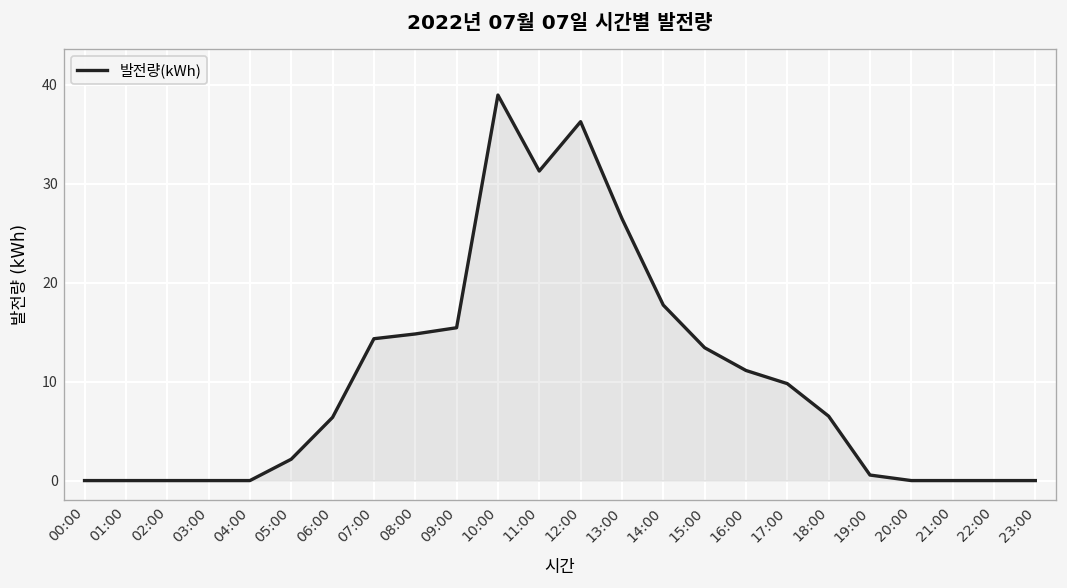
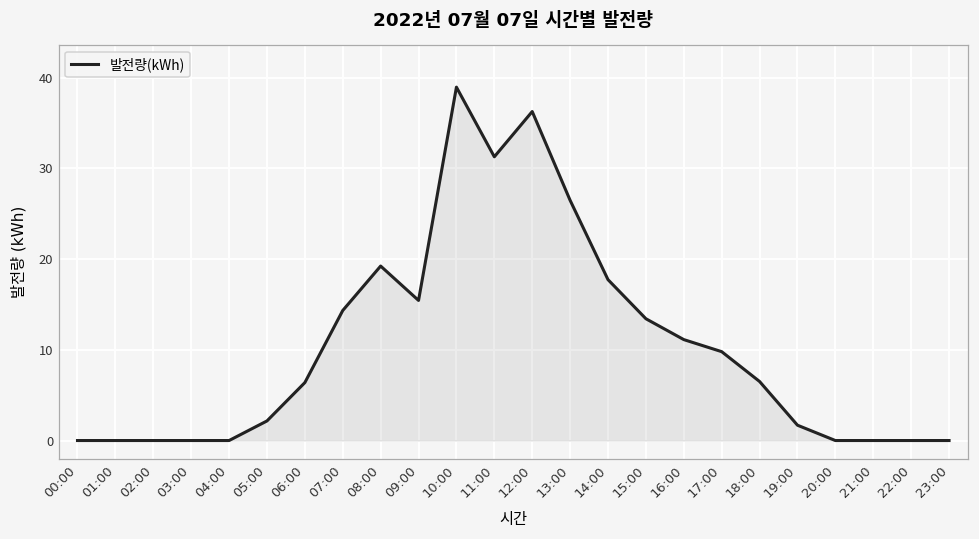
  {
    "00:00": 0,
    "01:00": 0,
    "02:00": 0,
    "03:00": 0,
    "04:00": 0,
    "05:00": 2,
    "06:00": 6,
    "07:00": 14,
-   "08:00": 15,
+   "08:00": 19,
    "09:00": 15,
    "10:00": 39,
    "11:00": 31,
    "12:00": 36,
    "13:00": 26,
    "14:00": 18,
    "15:00": 13,
    "16:00": 11,
    "17:00": 10,
    "18:00": 7,
-   "19:00": 1,
+   "19:00": 2,
    "20:00": 0,
    "21:00": 0,
    "22:00": 0,
    "23:00": 0
  }
